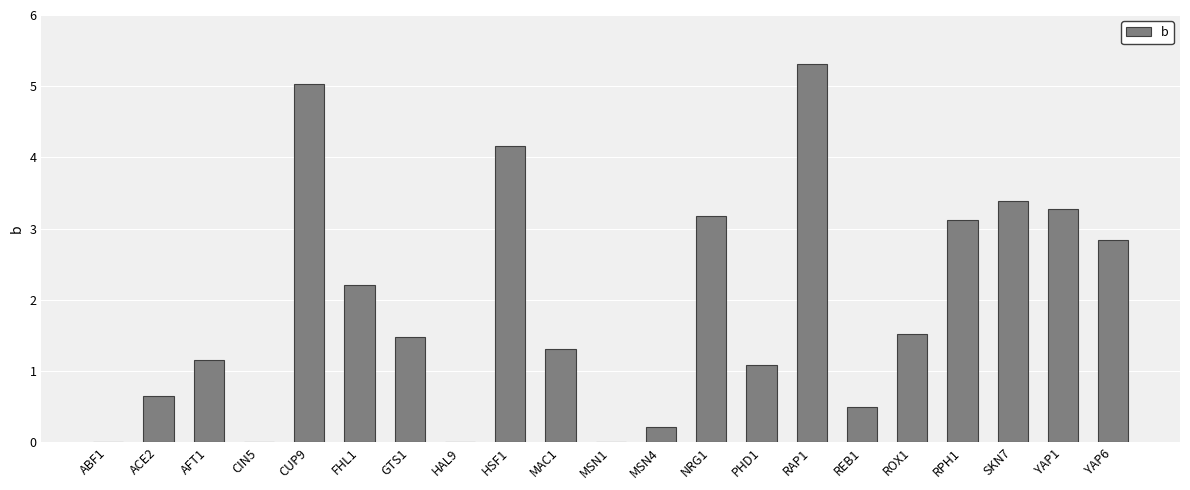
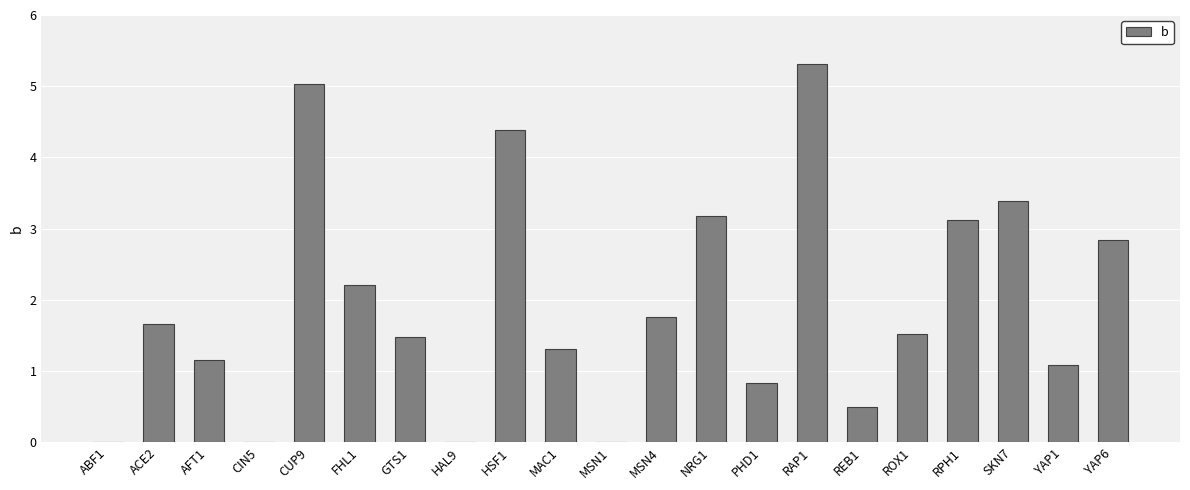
  {
    "ABF1": 0.0,
-   "ACE2": 0.7,
+   "ACE2": 1.7,
    "AFT1": 1.2,
    "CIN5": 0.0,
    "CUP9": 5.0,
    "FHL1": 2.2,
    "GTS1": 1.5,
    "HAL9": 0.0,
-   "HSF1": 4.2,
+   "HSF1": 4.4,
    "MAC1": 1.3,
    "MSN1": 0.0,
-   "MSN4": 0.2,
+   "MSN4": 1.8,
    "NRG1": 3.2,
-   "PHD1": 1.1,
+   "PHD1": 0.8,
    "RAP1": 5.3,
    "REB1": 0.5,
    "ROX1": 1.5,
    "RPH1": 3.1,
    "SKN7": 3.4,
-   "YAP1": 3.3,
+   "YAP1": 1.1,
    "YAP6": 2.8
  }
